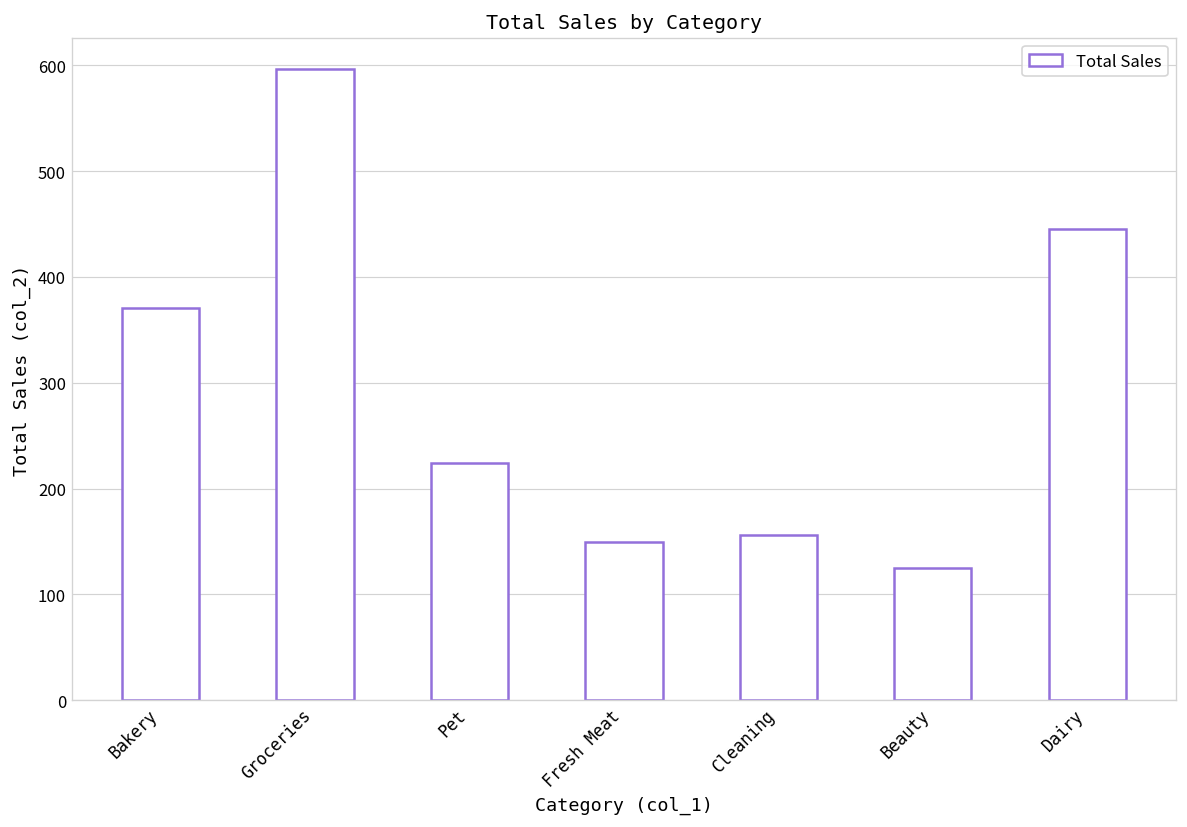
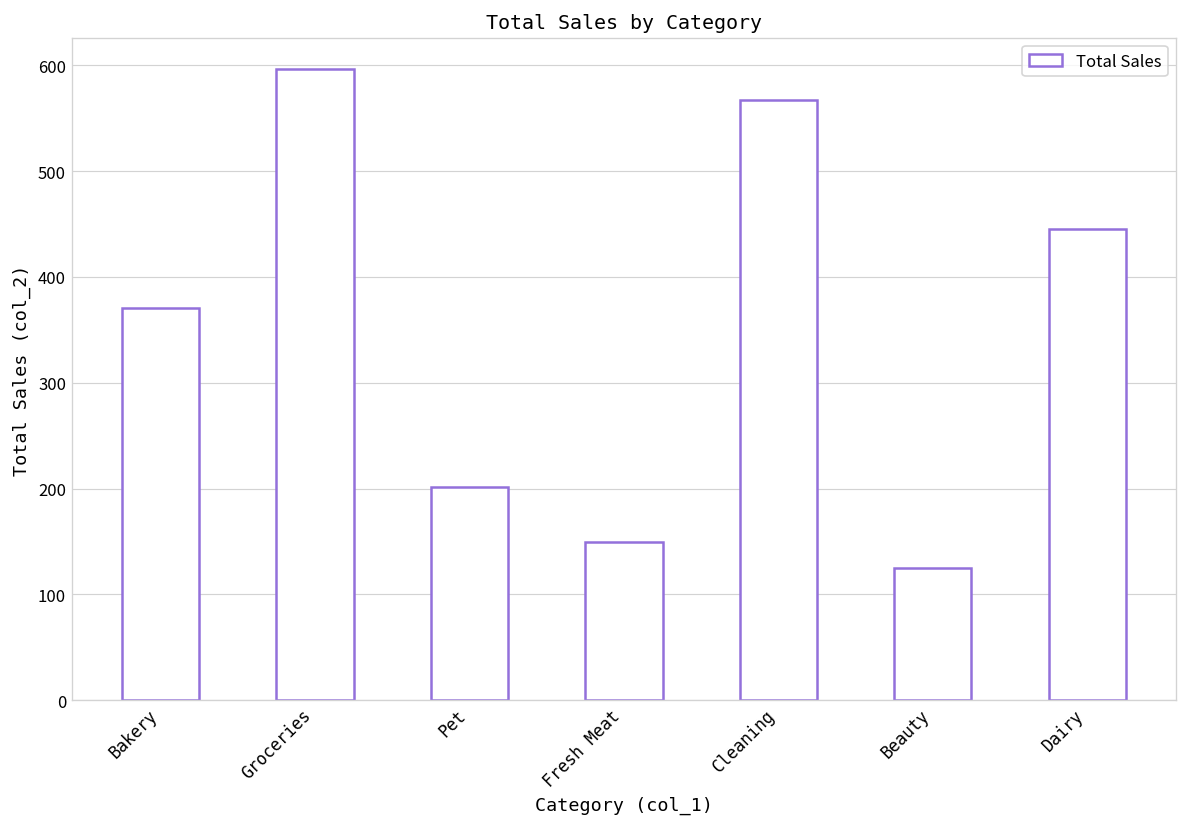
  {
    "Bakery": 370,
    "Groceries": 600,
-   "Pet": 220,
+   "Pet": 200,
    "Fresh Meat": 150,
-   "Cleaning": 160,
+   "Cleaning": 570,
    "Beauty": 130,
    "Dairy": 450
  }
